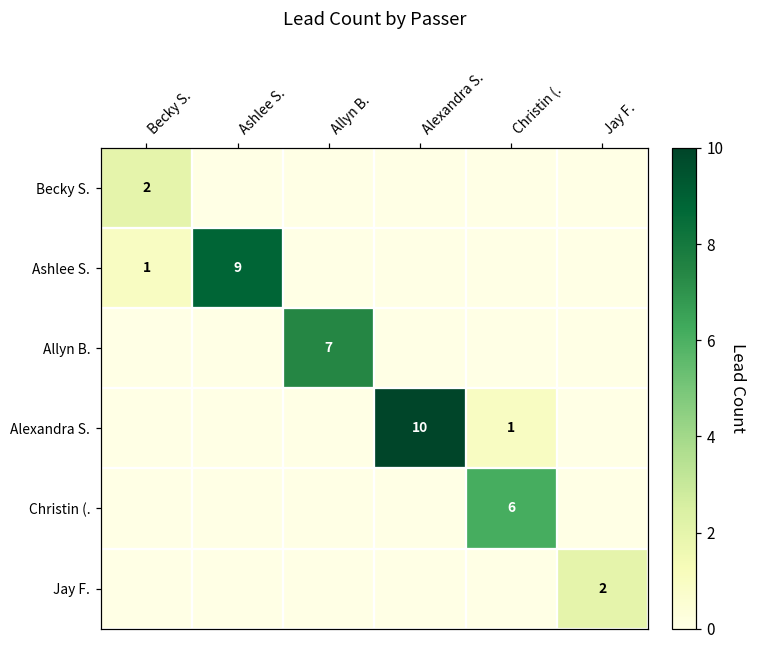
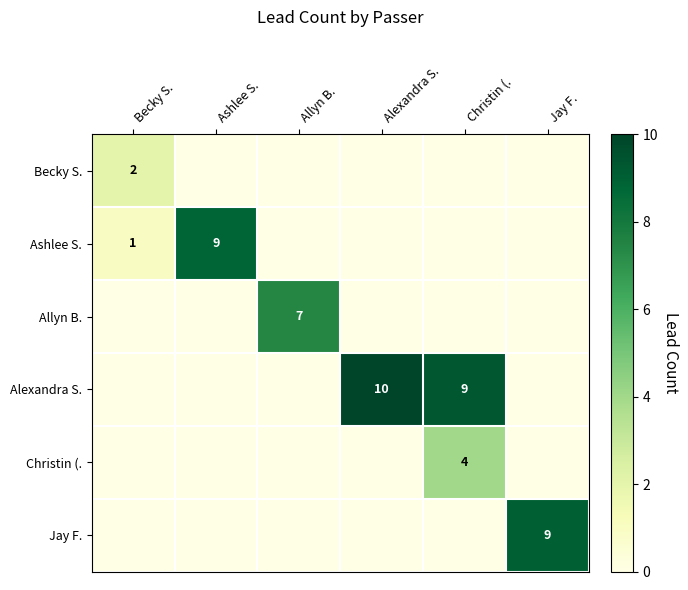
  {
    "Becky S.": {
      "Becky S.": 2
    },
    "Ashlee S.": {
      "Becky S.": 1,
      "Ashlee S.": 9
    },
    "Allyn B.": {
      "Allyn B.": 7
    },
    "Alexandra S.": {
      "Alexandra S.": 10,
-     "Christin (.": 1
+     "Christin (.": 9
    },
    "Christin (.": {
-     "Christin (.": 6
+     "Christin (.": 4
    },
    "Jay F.": {
-     "Jay F.": 2
+     "Jay F.": 9
    }
  }
